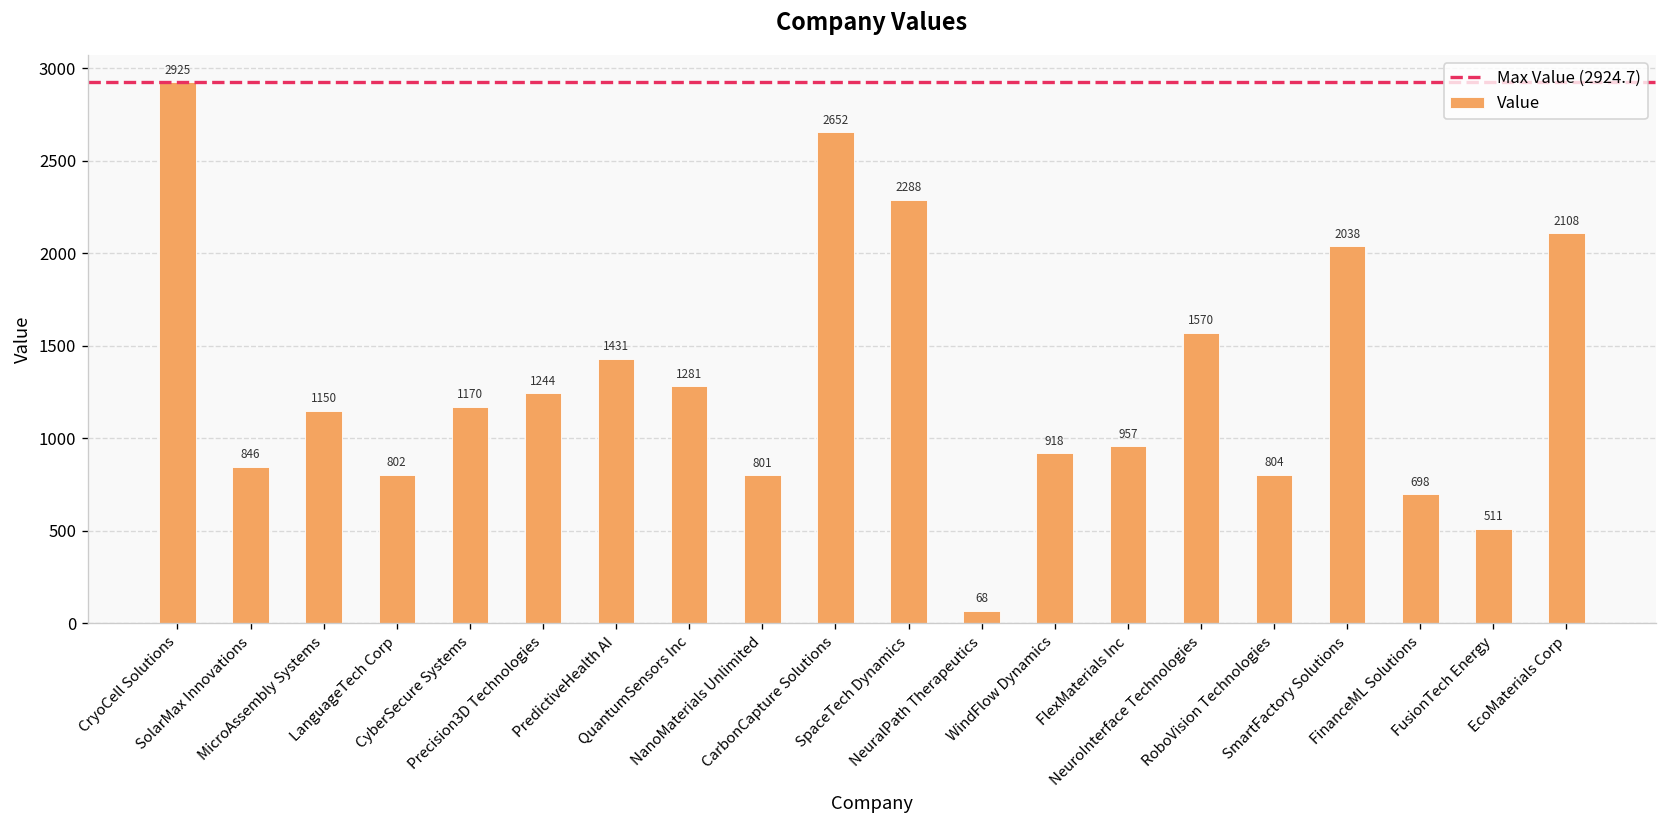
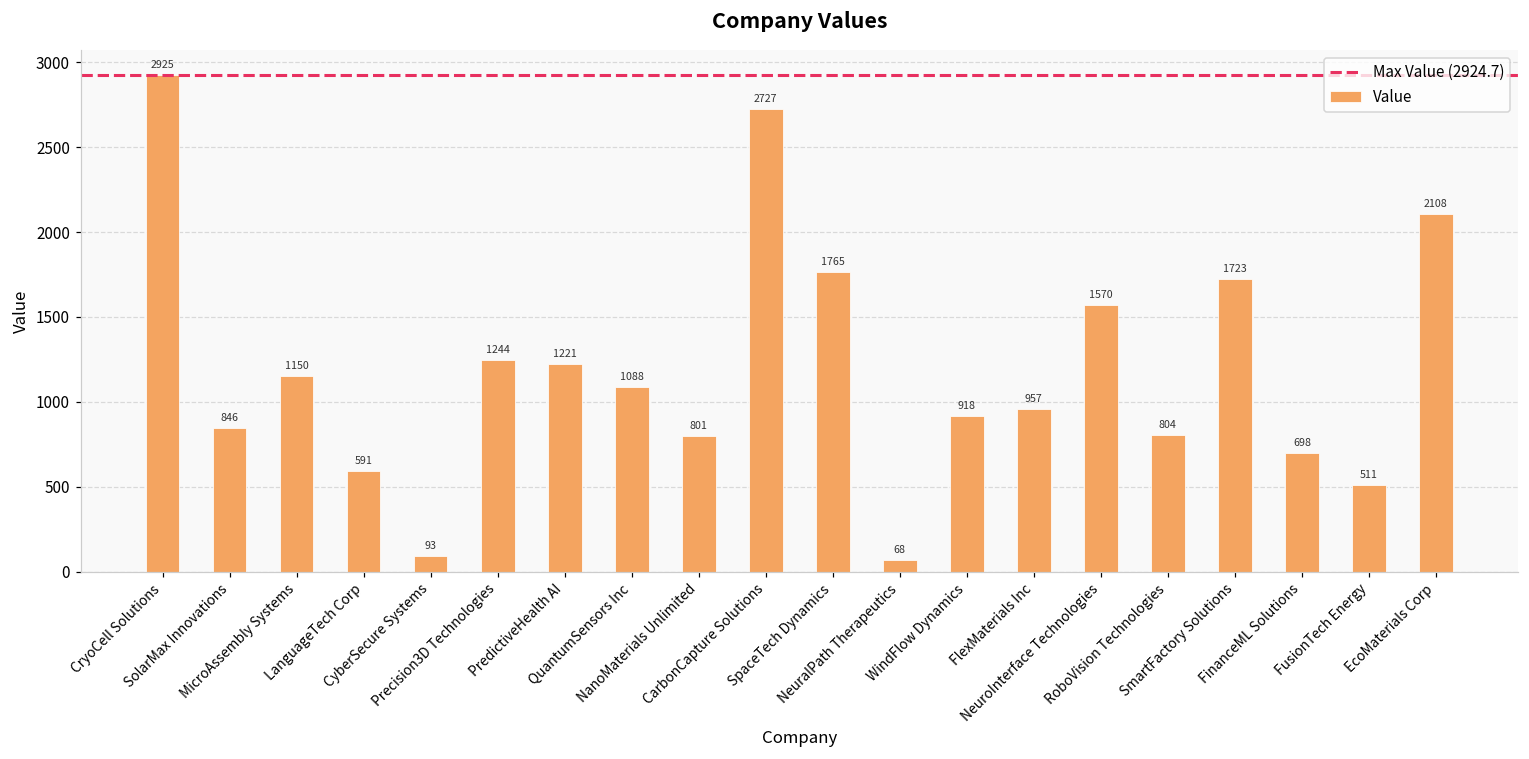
  {
    "CryoCell Solutions": 2925,
    "SolarMax Innovations": 846,
    "MicroAssembly Systems": 1150,
-   "LanguageTech Corp": 802,
-   "CyberSecure Systems": 1170,
+   "LanguageTech Corp": 591,
+   "CyberSecure Systems": 93,
    "Precision3D Technologies": 1244,
-   "PredictiveHealth AI": 1431,
-   "QuantumSensors Inc": 1281,
+   "PredictiveHealth AI": 1221,
+   "QuantumSensors Inc": 1088,
    "NanoMaterials Unlimited": 801,
-   "CarbonCapture Solutions": 2652,
-   "SpaceTech Dynamics": 2288,
+   "CarbonCapture Solutions": 2727,
+   "SpaceTech Dynamics": 1765,
    "NeuralPath Therapeutics": 68,
    "WindFlow Dynamics": 918,
    "FlexMaterials Inc": 957,
    "NeuroInterface Technologies": 1570,
    "RoboVision Technologies": 804,
-   "SmartFactory Solutions": 2038,
+   "SmartFactory Solutions": 1723,
    "FinanceML Solutions": 698,
    "FusionTech Energy": 511,
    "EcoMaterials Corp": 2108
  }
